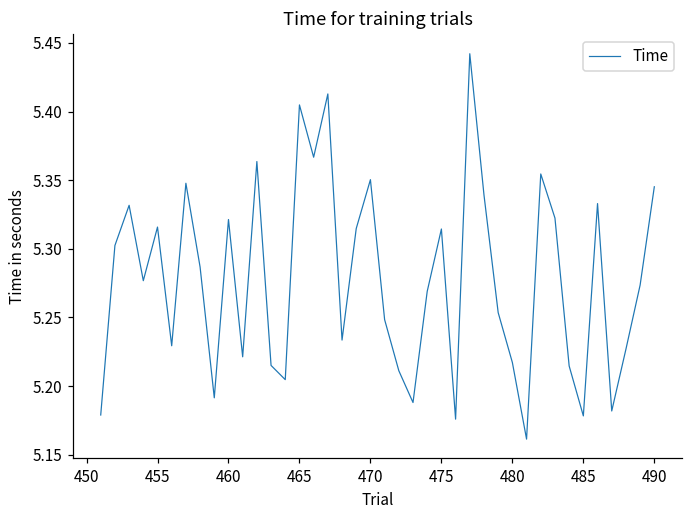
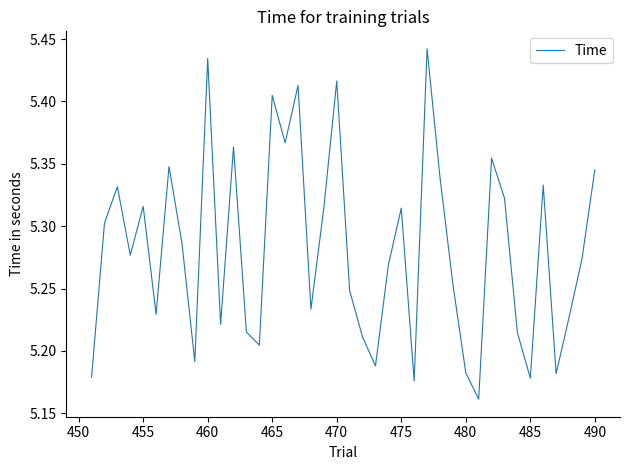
  {
    "455": 5.316,
-   "460": 5.321,
+   "460": 5.434,
    "465": 5.405,
-   "470": 5.350,
+   "470": 5.416,
    "475": 5.314,
-   "480": 5.217,
+   "480": 5.183,
    "485": 5.178,
    "490": 5.345
  }
